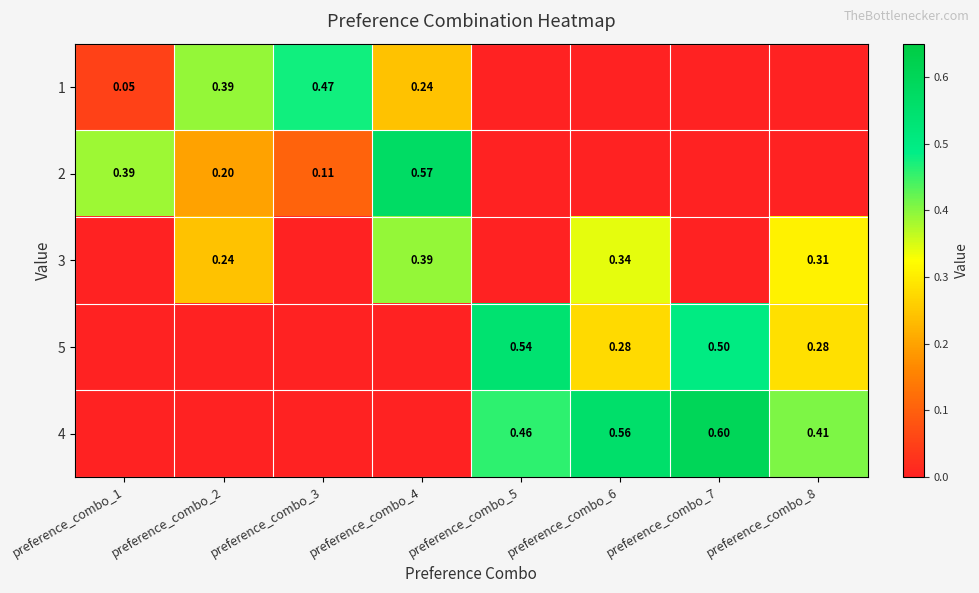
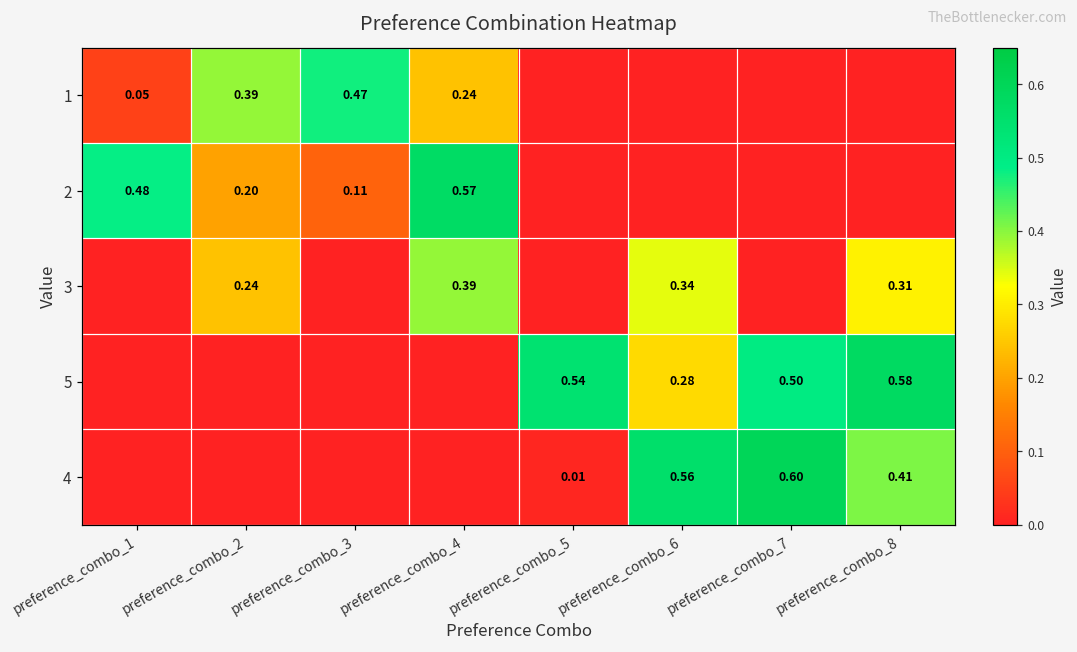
  {
    "1": {
      "preference_combo_1": 0.05,
      "preference_combo_2": 0.39,
      "preference_combo_3": 0.47,
      "preference_combo_4": 0.24
    },
    "2": {
-     "preference_combo_1": 0.39,
+     "preference_combo_1": 0.48,
      "preference_combo_2": 0.20,
      "preference_combo_3": 0.11,
      "preference_combo_4": 0.57
    },
    "3": {
      "preference_combo_2": 0.24,
      "preference_combo_4": 0.39,
      "preference_combo_6": 0.34,
      "preference_combo_8": 0.31
    },
    "5": {
      "preference_combo_5": 0.54,
      "preference_combo_6": 0.28,
      "preference_combo_7": 0.50,
-     "preference_combo_8": 0.28
+     "preference_combo_8": 0.58
    },
    "4": {
-     "preference_combo_5": 0.46,
+     "preference_combo_5": 0.01,
      "preference_combo_6": 0.56,
      "preference_combo_7": 0.60,
      "preference_combo_8": 0.41
    }
  }
